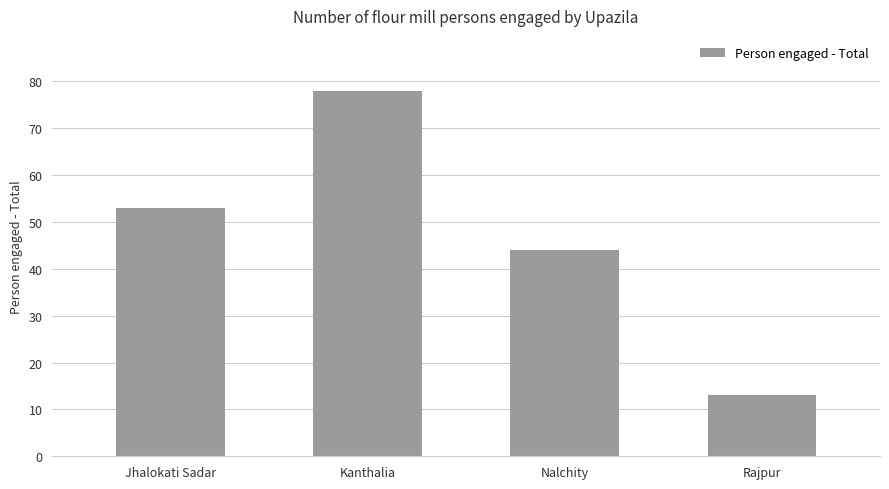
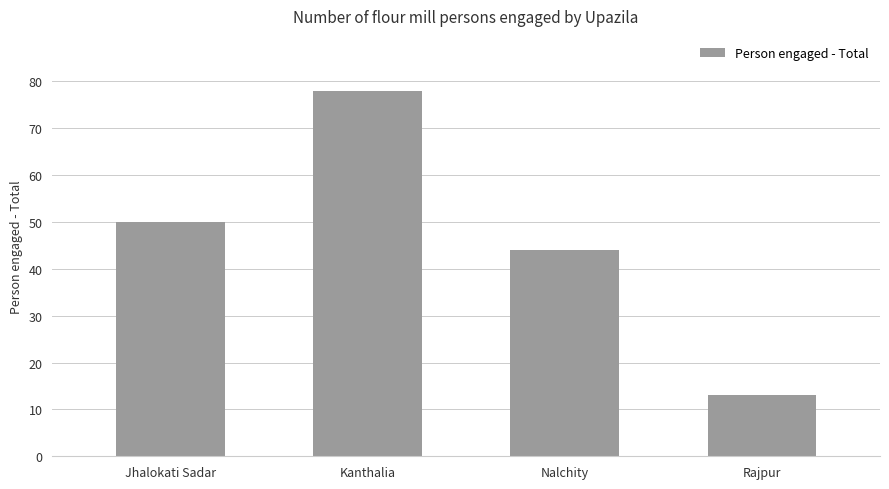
  {
-   "Jhalokati Sadar": 53,
+   "Jhalokati Sadar": 50,
    "Kanthalia": 78,
    "Nalchity": 44,
    "Rajpur": 13
  }
